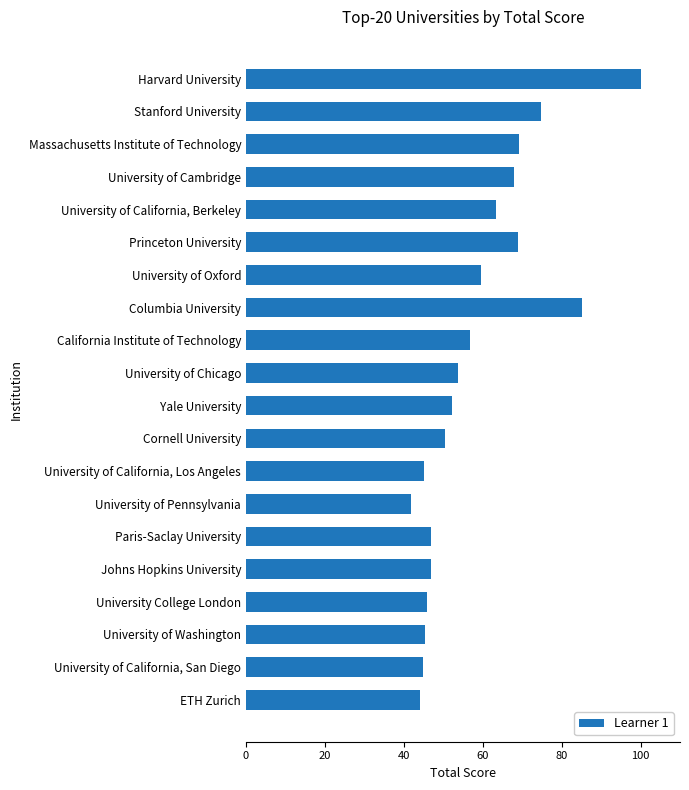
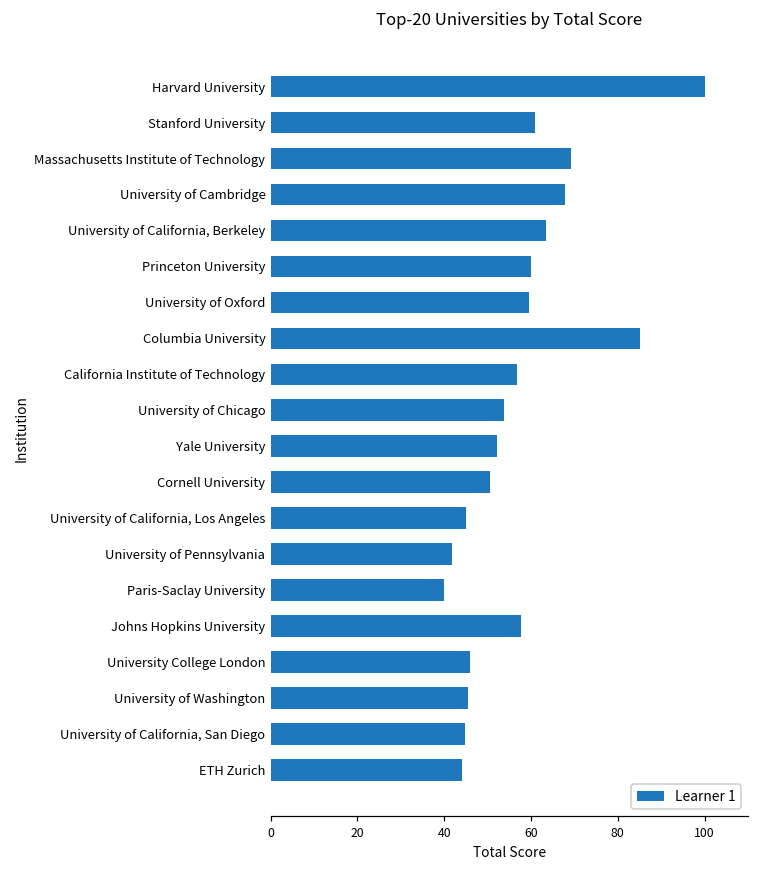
  {
    "Harvard University": 100,
-   "Stanford University": 75,
+   "Stanford University": 61,
    "Massachusetts Institute of Technology": 69,
    "University of Cambridge": 68,
    "University of California, Berkeley": 63,
-   "Princeton University": 69,
+   "Princeton University": 60,
    "University of Oxford": 60,
    "Columbia University": 85,
    "California Institute of Technology": 57,
    "University of Chicago": 54,
    "Yale University": 52,
    "Cornell University": 51,
    "University of California, Los Angeles": 45,
    "University of Pennsylvania": 42,
-   "Paris-Saclay University": 47,
-   "Johns Hopkins University": 47,
+   "Paris-Saclay University": 40,
+   "Johns Hopkins University": 58,
    "University College London": 46,
    "University of Washington": 45,
    "University of California, San Diego": 45,
    "ETH Zurich": 44
  }
